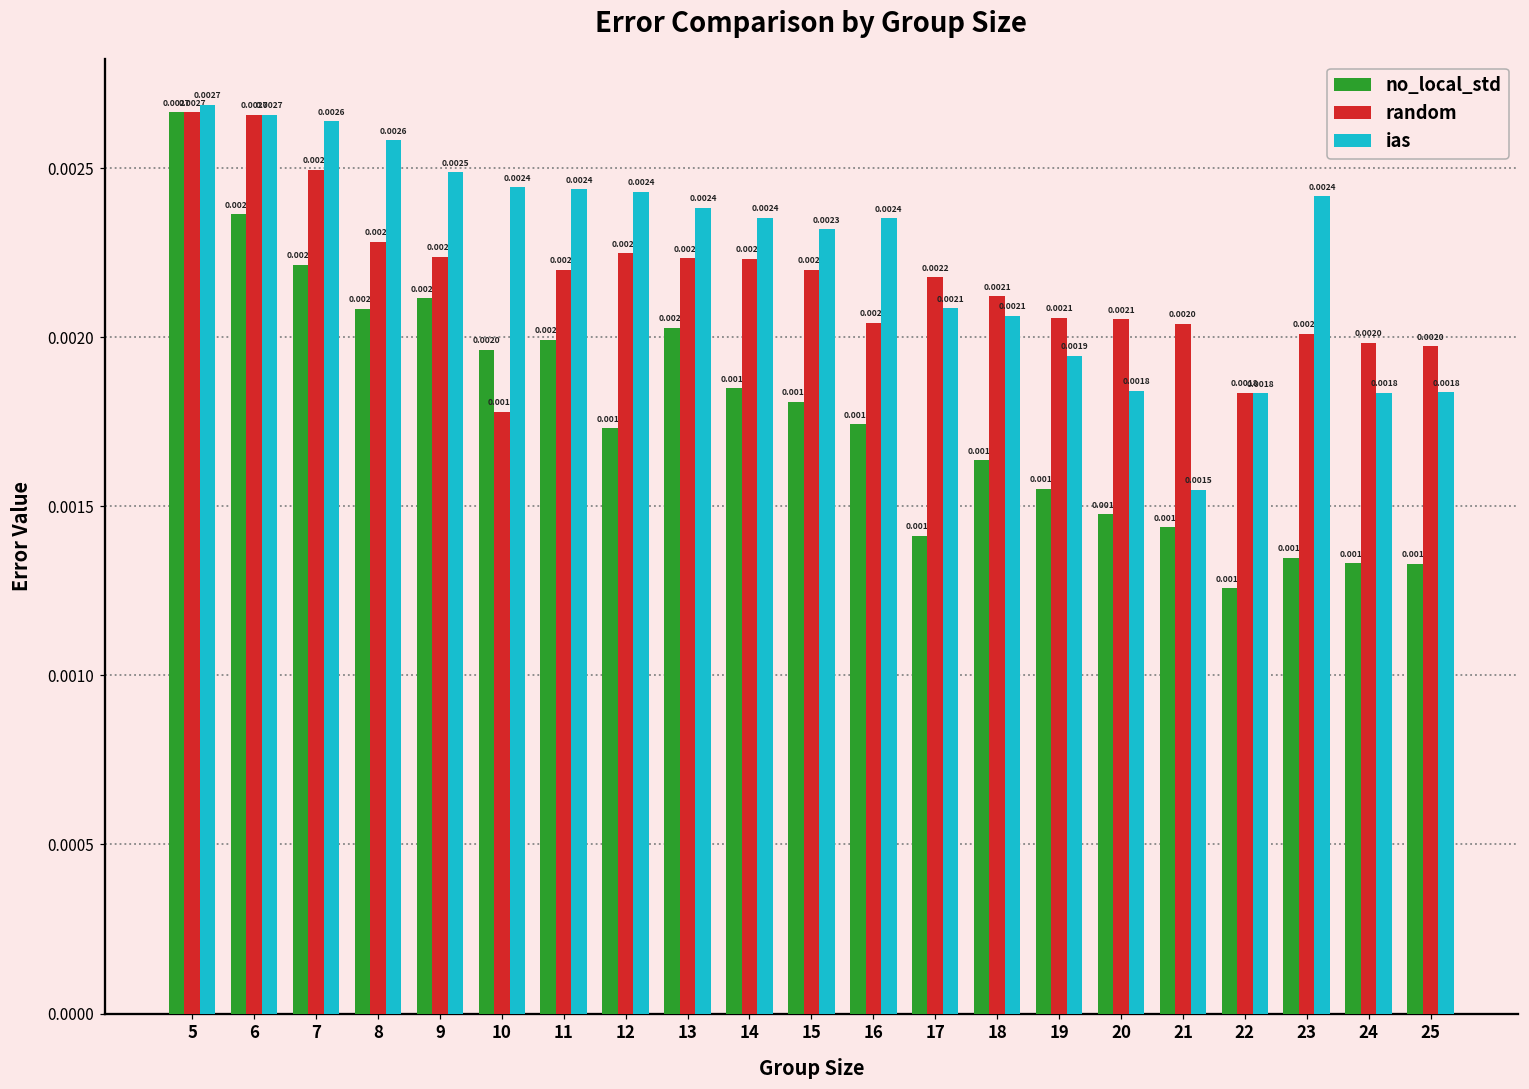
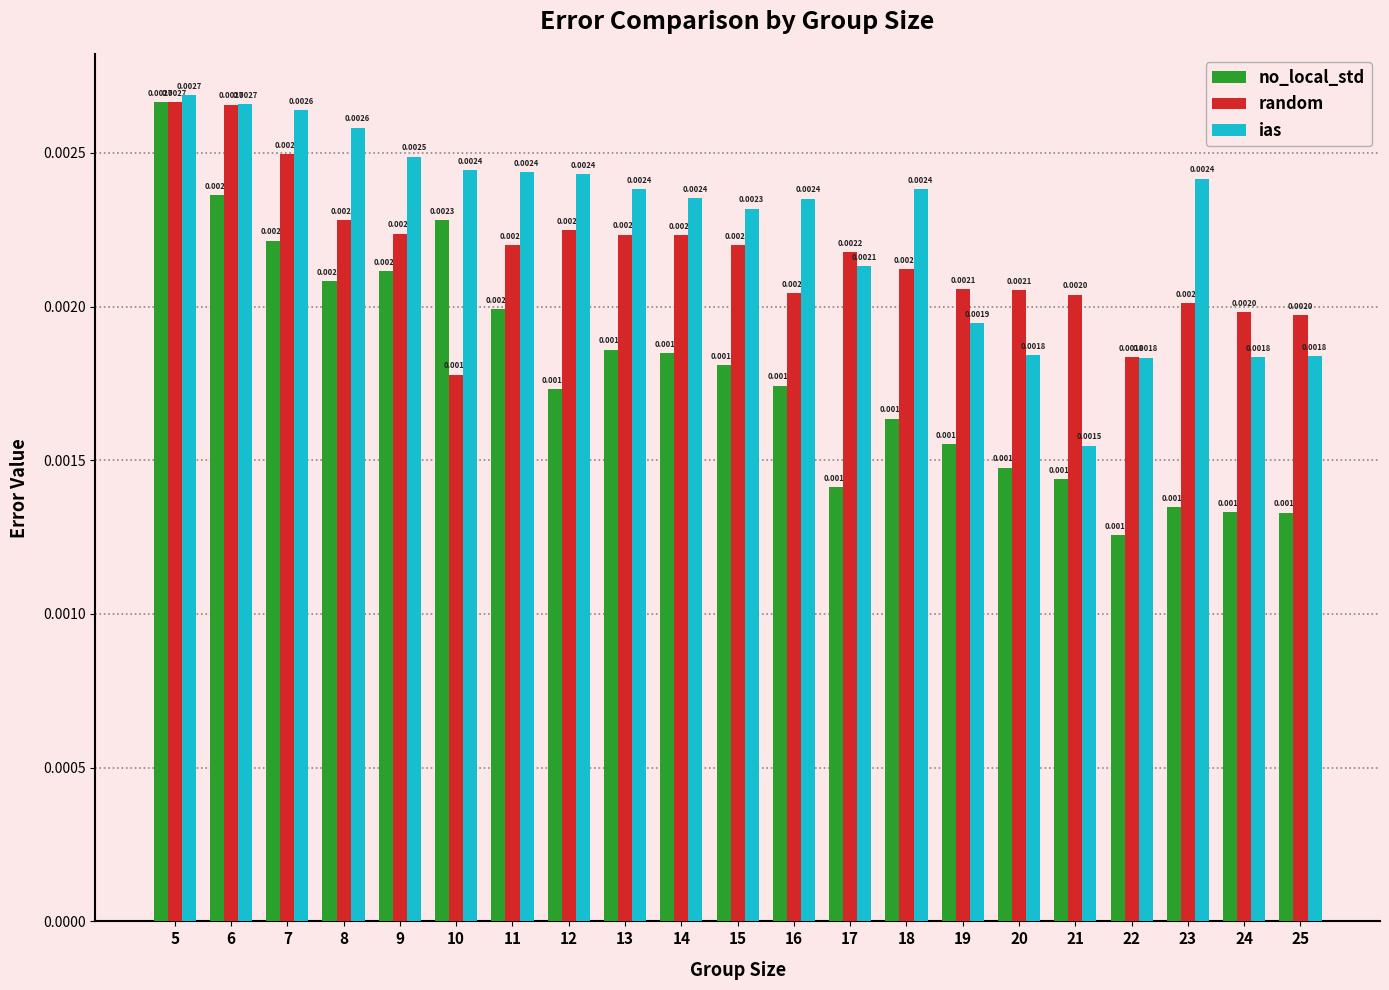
  {
    "no_local_std": {
      "6": 0.0024,
      "7": 0.0022,
      "8": 0.0021,
      "9": 0.0021,
-     "10": 0.0020,
+     "10": 0.0023,
      "11": 0.0020,
      "12": 0.0017,
-     "13": 0.0020,
+     "13": 0.0019,
      "14": 0.0018,
      "15": 0.0018,
      "16": 0.0017,
      "17": 0.0014,
      "18": 0.0016,
      "19": 0.0016,
      "20": 0.0015,
      "21": 0.0014,
      "22": 0.0013,
      "23": 0.0013,
      "24": 0.0013,
      "25": 0.0013
    },
    "random": {
      "7": 0.0025,
      "8": 0.0023,
      "9": 0.0022,
      "10": 0.0018,
      "11": 0.0022,
      "12": 0.0022,
      "13": 0.0022,
      "14": 0.0022,
      "15": 0.0022,
      "16": 0.0020,
      "17": 0.0022,
      "18": 0.0021,
      "19": 0.0021,
      "20": 0.0021,
      "21": 0.0020,
      "23": 0.0020,
      "24": 0.0020,
      "25": 0.0020
    },
    "ias": {
      "5": 0.0027,
      "7": 0.0026,
      "8": 0.0026,
      "9": 0.0025,
      "10": 0.0024,
      "11": 0.0024,
      "12": 0.0024,
      "13": 0.0024,
      "14": 0.0024,
      "15": 0.0023,
      "16": 0.0024,
-     "17": 0.00209,
-     "18": 0.0021,
+     "17": 0.00213,
+     "18": 0.0024,
      "19": 0.0019,
      "20": 0.0018,
      "21": 0.0015,
      "23": 0.0024,
      "24": 0.0018,
      "25": 0.0018
    }
  }
